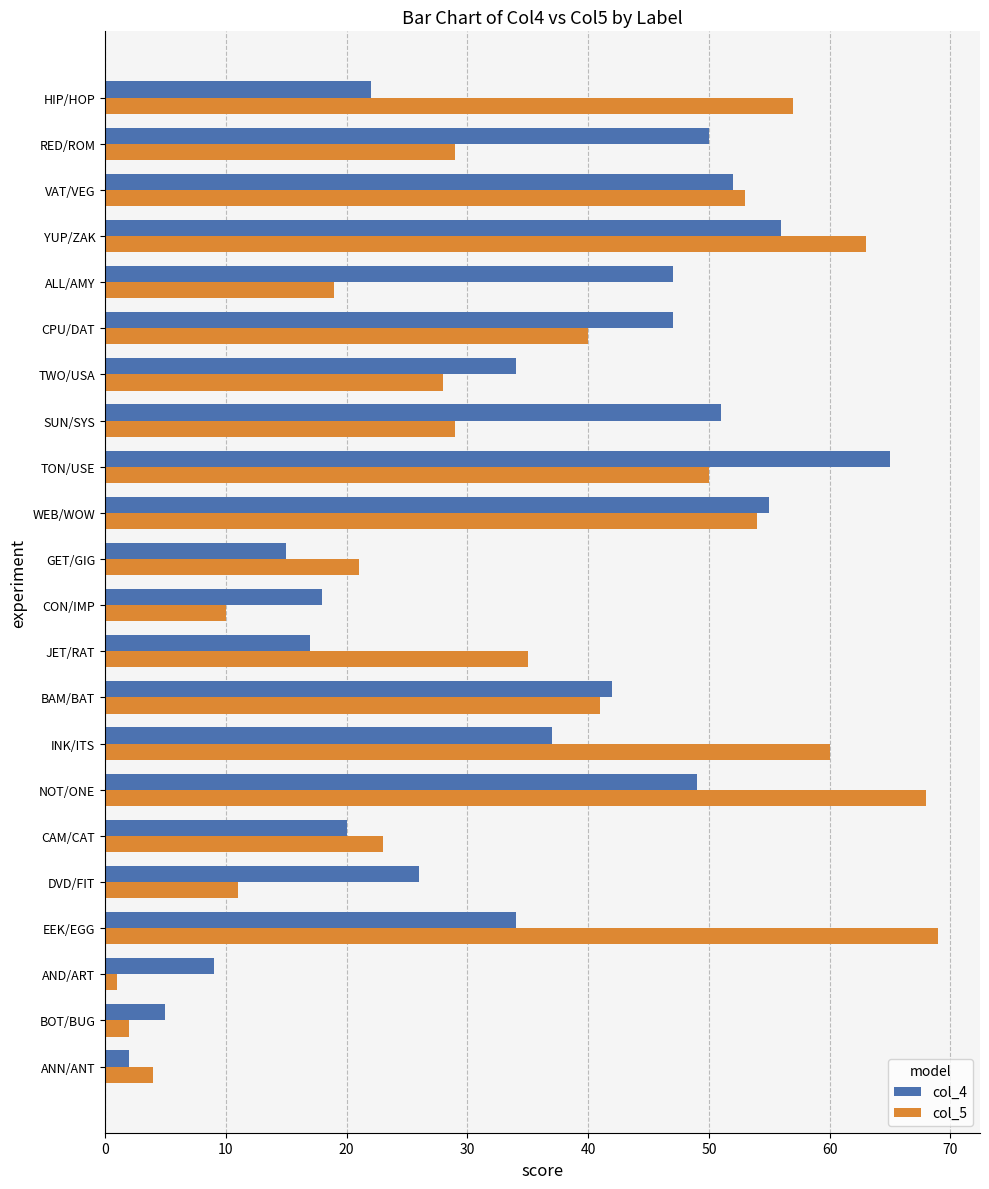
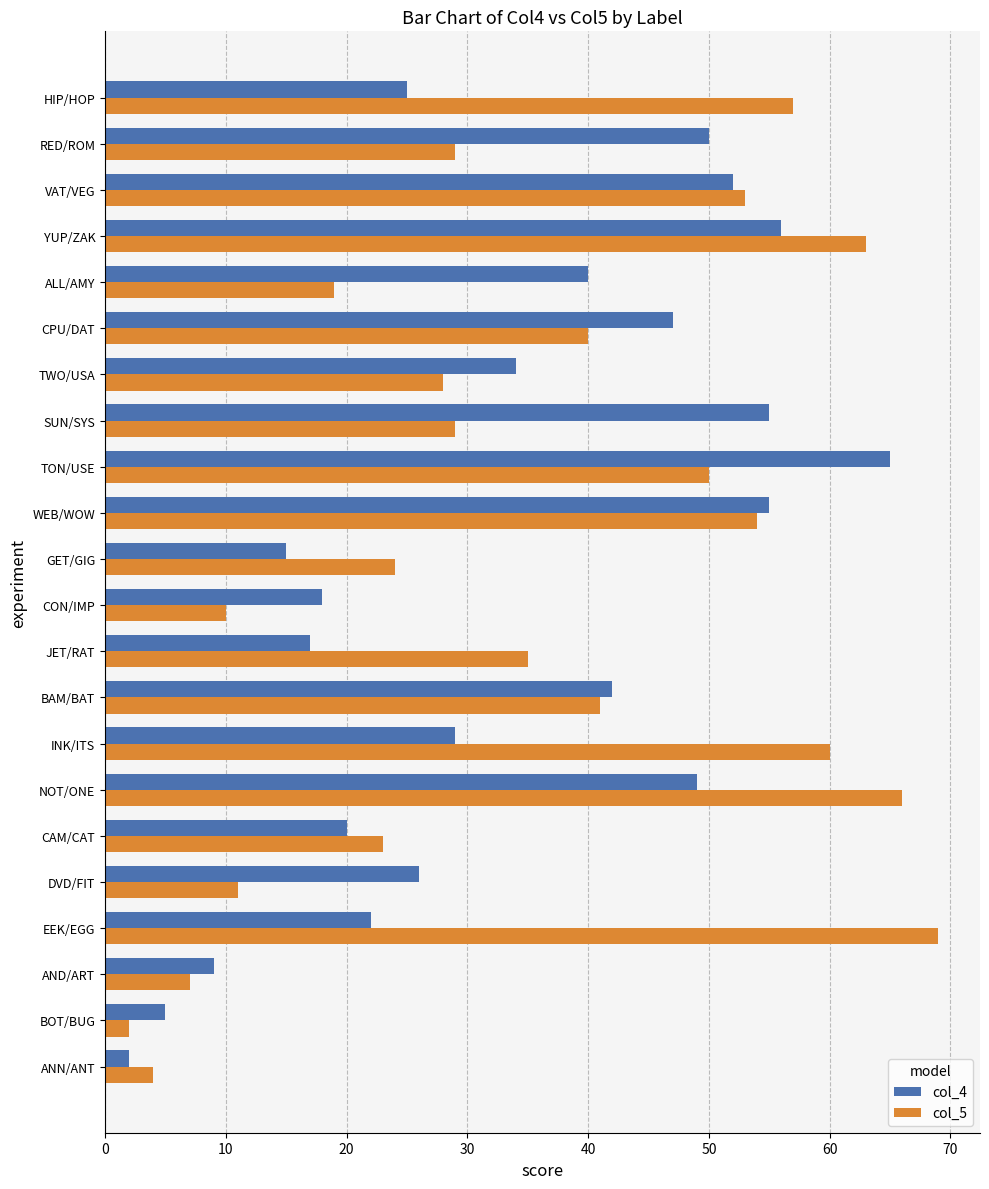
  {
    "col_4": {
-     "HIP/HOP": 22,
+     "HIP/HOP": 25,
      "RED/ROM": 50,
      "VAT/VEG": 52,
      "YUP/ZAK": 56,
-     "ALL/AMY": 47,
+     "ALL/AMY": 40,
      "CPU/DAT": 47,
      "TWO/USA": 34,
-     "SUN/SYS": 51,
+     "SUN/SYS": 55,
      "TON/USE": 65,
      "WEB/WOW": 55,
      "GET/GIG": 15,
      "CON/IMP": 18,
      "JET/RAT": 17,
      "BAM/BAT": 42,
-     "INK/ITS": 37,
+     "INK/ITS": 29,
      "NOT/ONE": 49,
      "CAM/CAT": 20,
      "DVD/FIT": 26,
-     "EEK/EGG": 34,
+     "EEK/EGG": 22,
      "AND/ART": 9,
      "BOT/BUG": 5,
      "ANN/ANT": 2
    },
    "col_5": {
      "HIP/HOP": 57,
      "RED/ROM": 29,
      "VAT/VEG": 53,
      "YUP/ZAK": 63,
      "ALL/AMY": 19,
      "CPU/DAT": 40,
      "TWO/USA": 28,
      "SUN/SYS": 29,
      "TON/USE": 50,
      "WEB/WOW": 54,
-     "GET/GIG": 21,
+     "GET/GIG": 24,
      "CON/IMP": 10,
      "JET/RAT": 35,
      "BAM/BAT": 41,
      "INK/ITS": 60,
-     "NOT/ONE": 68,
+     "NOT/ONE": 66,
      "CAM/CAT": 23,
      "DVD/FIT": 11,
      "EEK/EGG": 69,
-     "AND/ART": 1,
+     "AND/ART": 7,
      "BOT/BUG": 2,
      "ANN/ANT": 4
    }
  }
